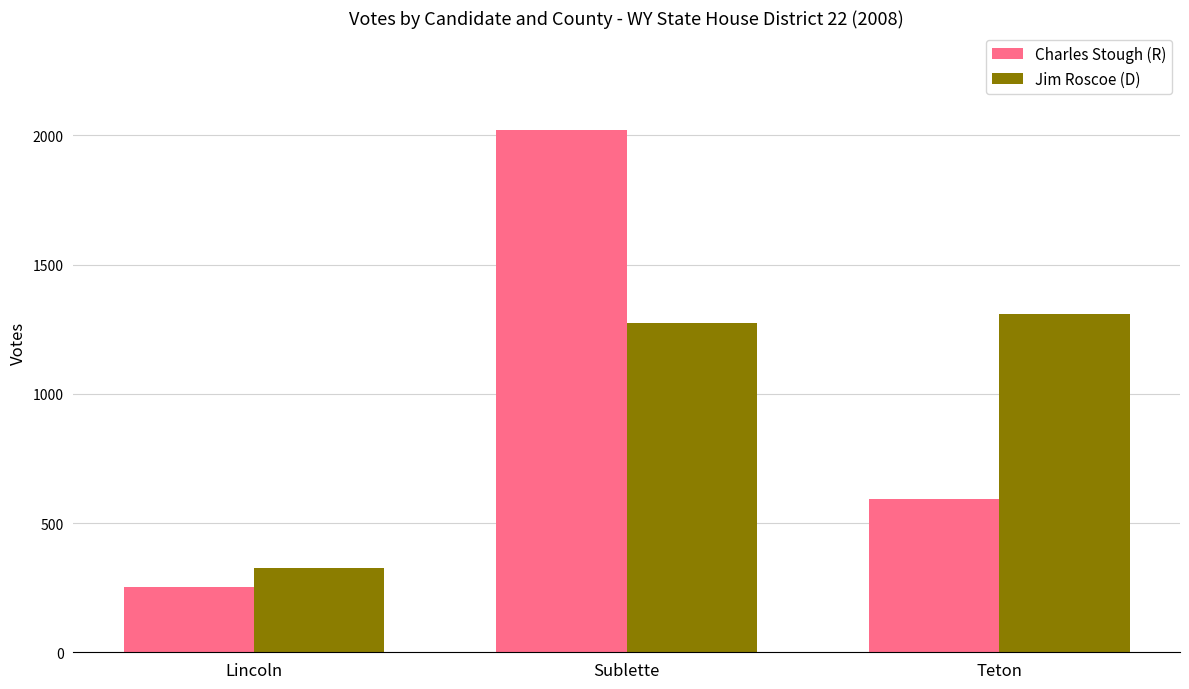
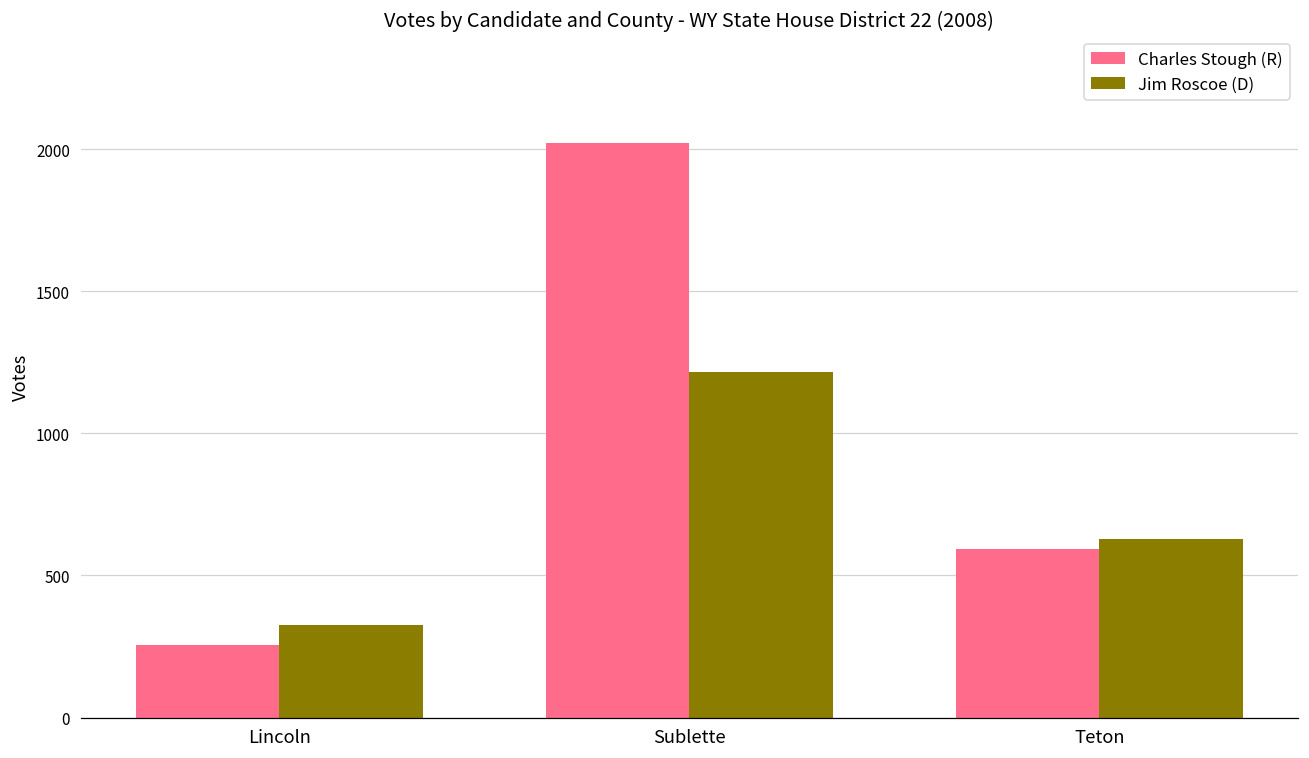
  {
    "Charles Stough (R)": {
      "Lincoln": 250,
      "Sublette": 2020,
      "Teton": 590
    },
    "Jim Roscoe (D)": {
      "Lincoln": 330,
-     "Sublette": 1270,
-     "Teton": 1310
+     "Sublette": 1220,
+     "Teton": 630
    }
  }
